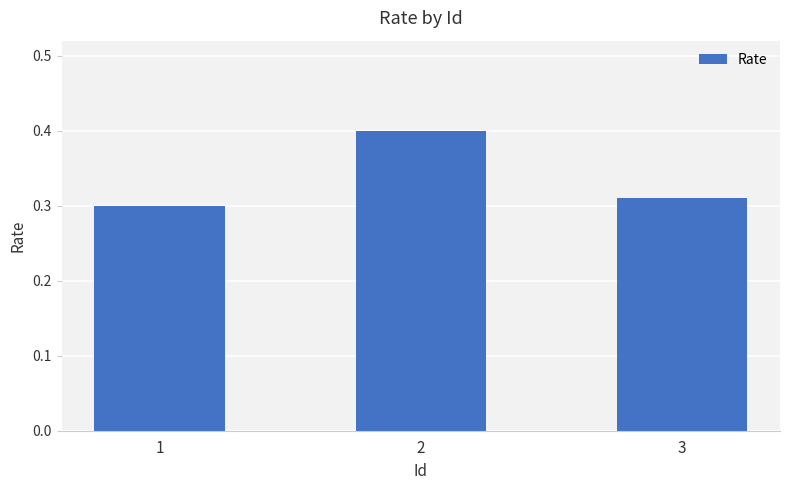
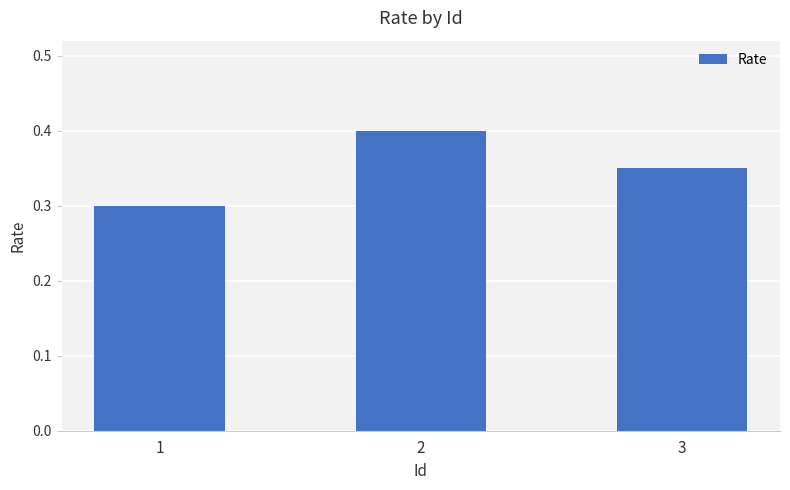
  {
    "1": 0.30,
    "2": 0.40,
-   "3": 0.31
+   "3": 0.35
  }
